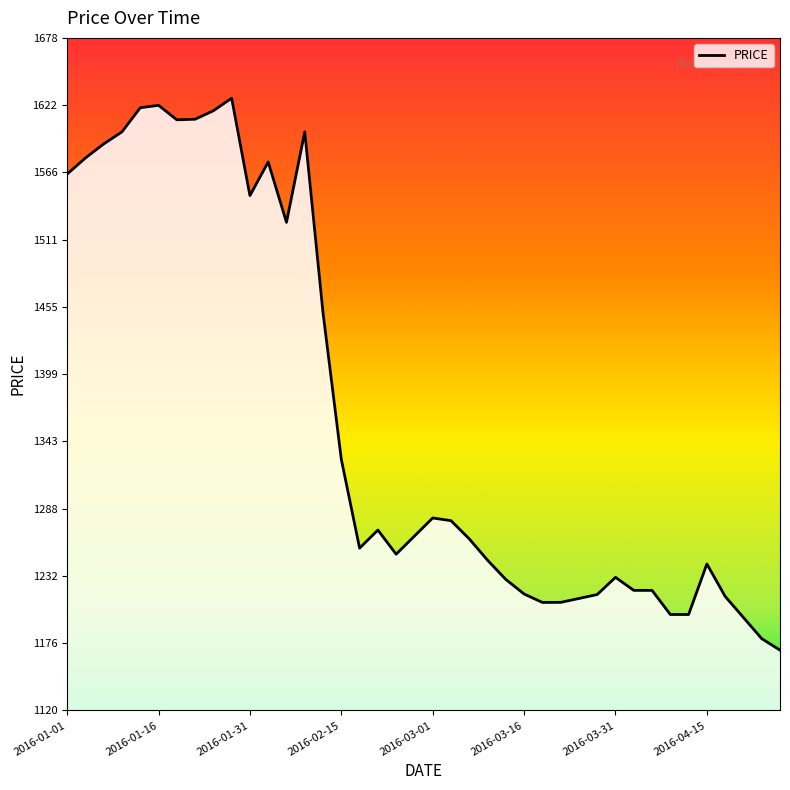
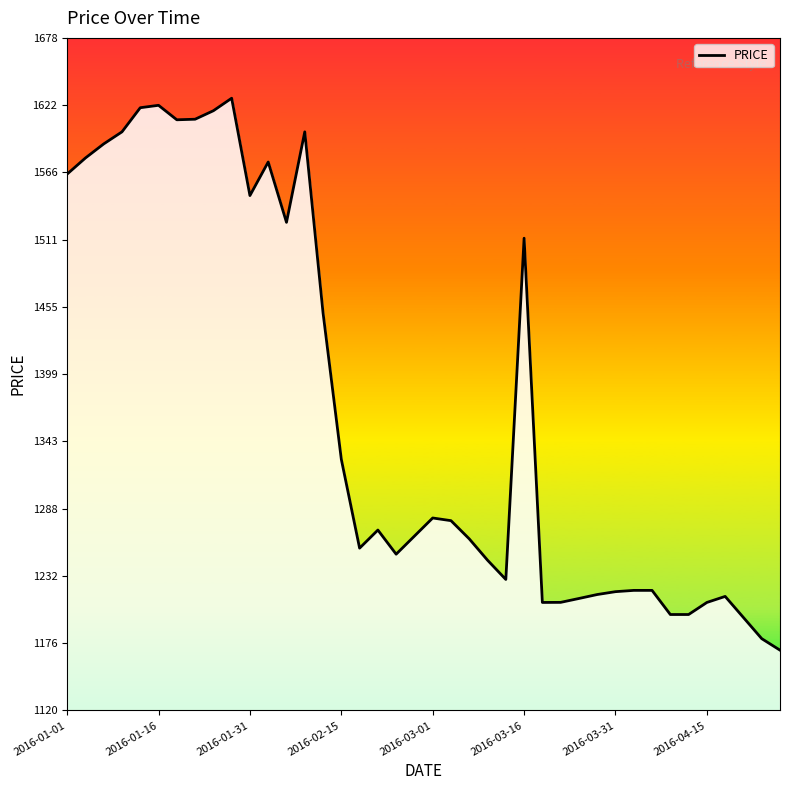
  {
    "2016-01-01": 1565,
    "2016-01-16": 1622,
    "2016-01-31": 1547,
    "2016-02-15": 1329,
    "2016-03-01": 1280,
-   "2016-03-16": 1217,
-   "2016-03-31": 1231,
-   "2016-04-15": 1242
+   "2016-03-16": 1512,
+   "2016-03-31": 1219,
+   "2016-04-15": 1210
  }
